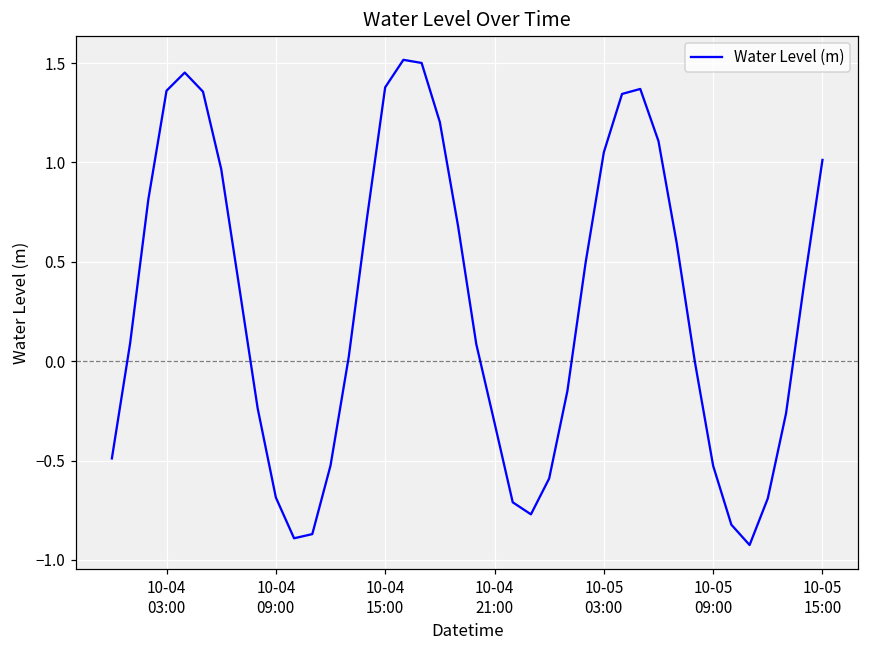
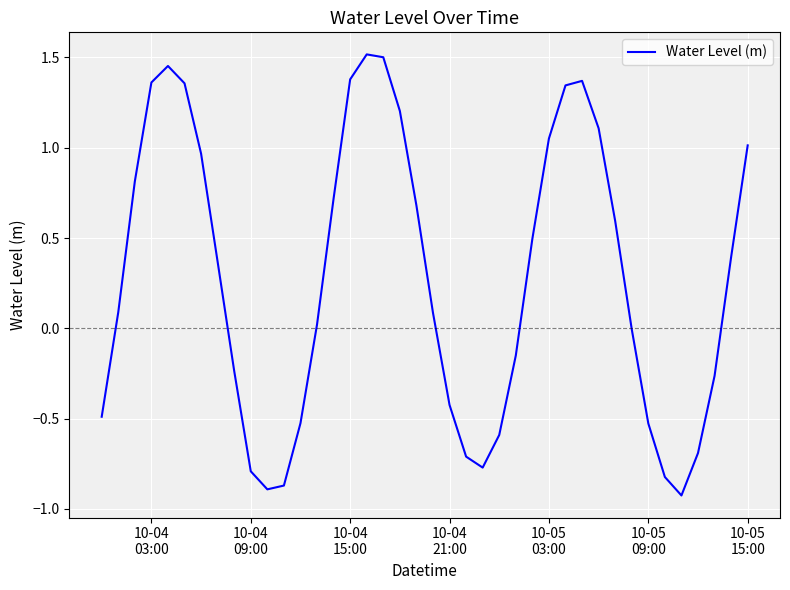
  {
    "10-04 03:00": 1.36,
-   "10-04 09:00": -0.69,
+   "10-04 09:00": -0.79,
    "10-04 15:00": 1.38,
-   "10-04 21:00": -0.31,
+   "10-04 21:00": -0.42,
    "10-05 03:00": 1.05,
    "10-05 09:00": -0.53,
    "10-05 15:00": 1.01
  }
